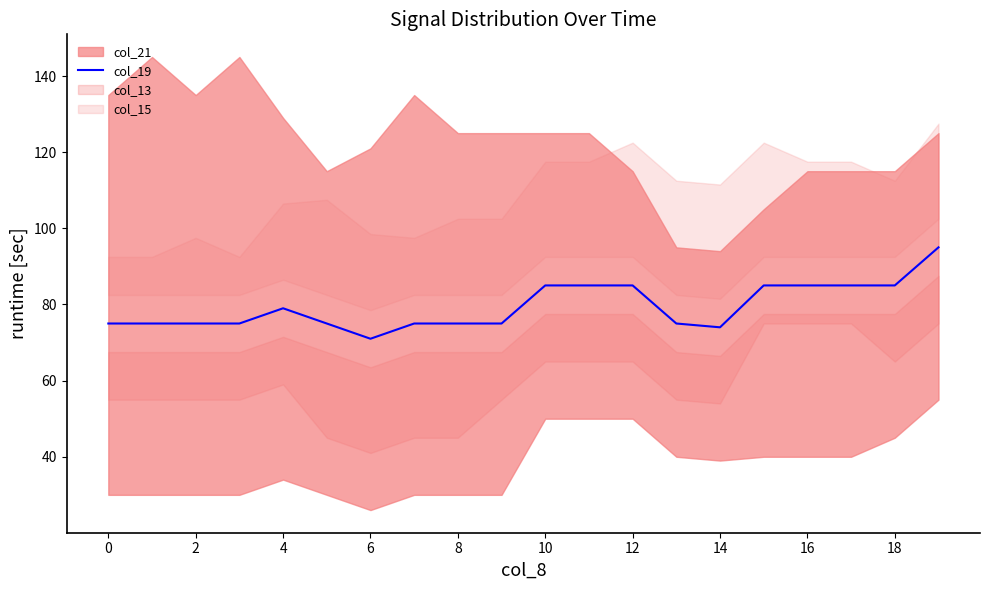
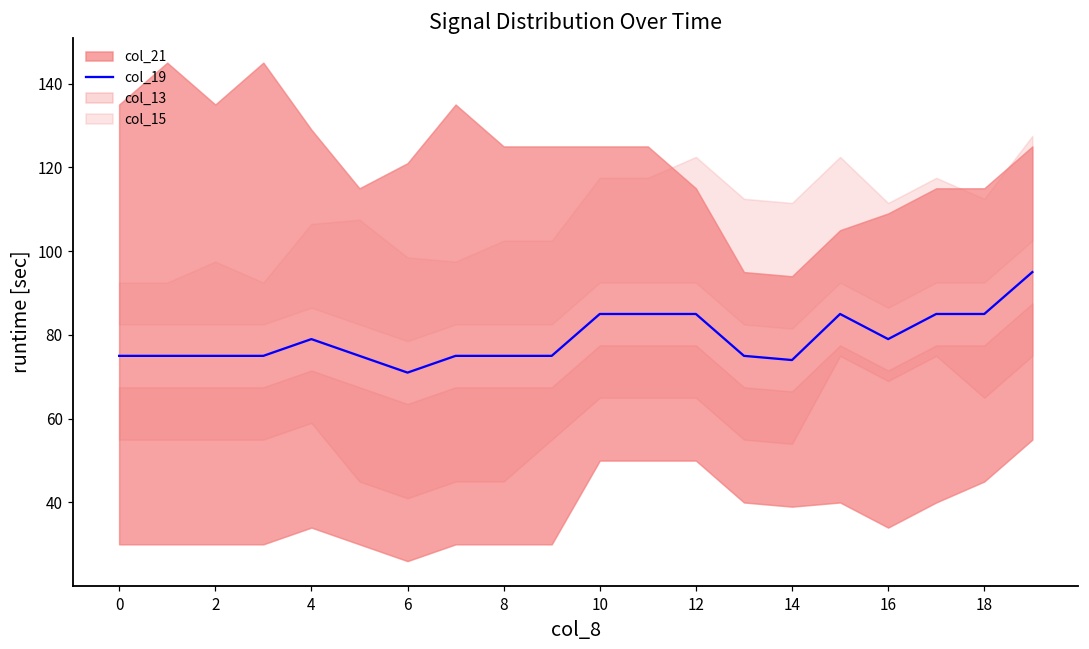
  {
    "col_19": {
      "0": 75,
      "2": 75,
      "4": 79,
      "6": 71,
      "8": 75,
      "10": 85,
      "12": 85,
      "14": 74,
-     "16": 85,
+     "16": 79,
      "18": 85
    }
  }
